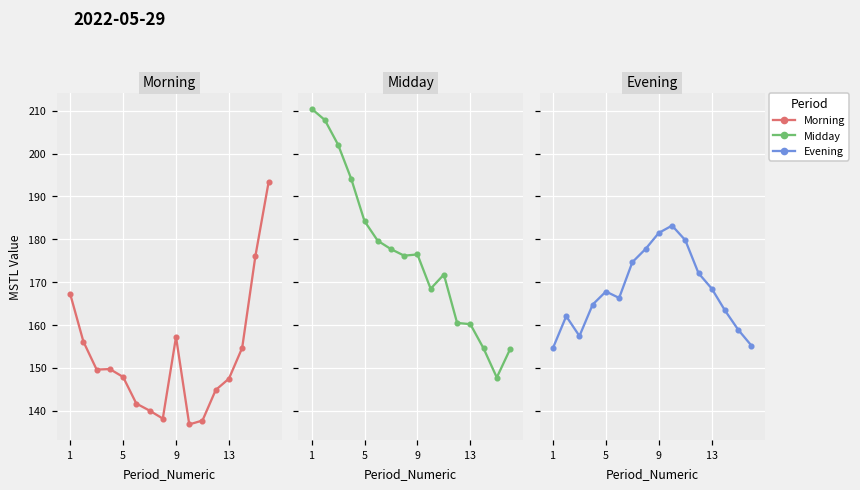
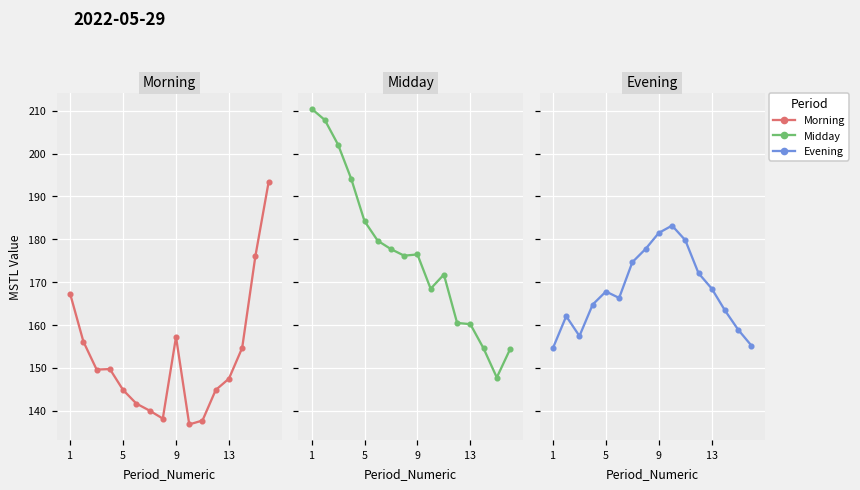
  {
    "Morning": {
      "1": 167,
-     "5": 148,
+     "5": 145,
      "9": 157,
      "13": 147
    }
  }
